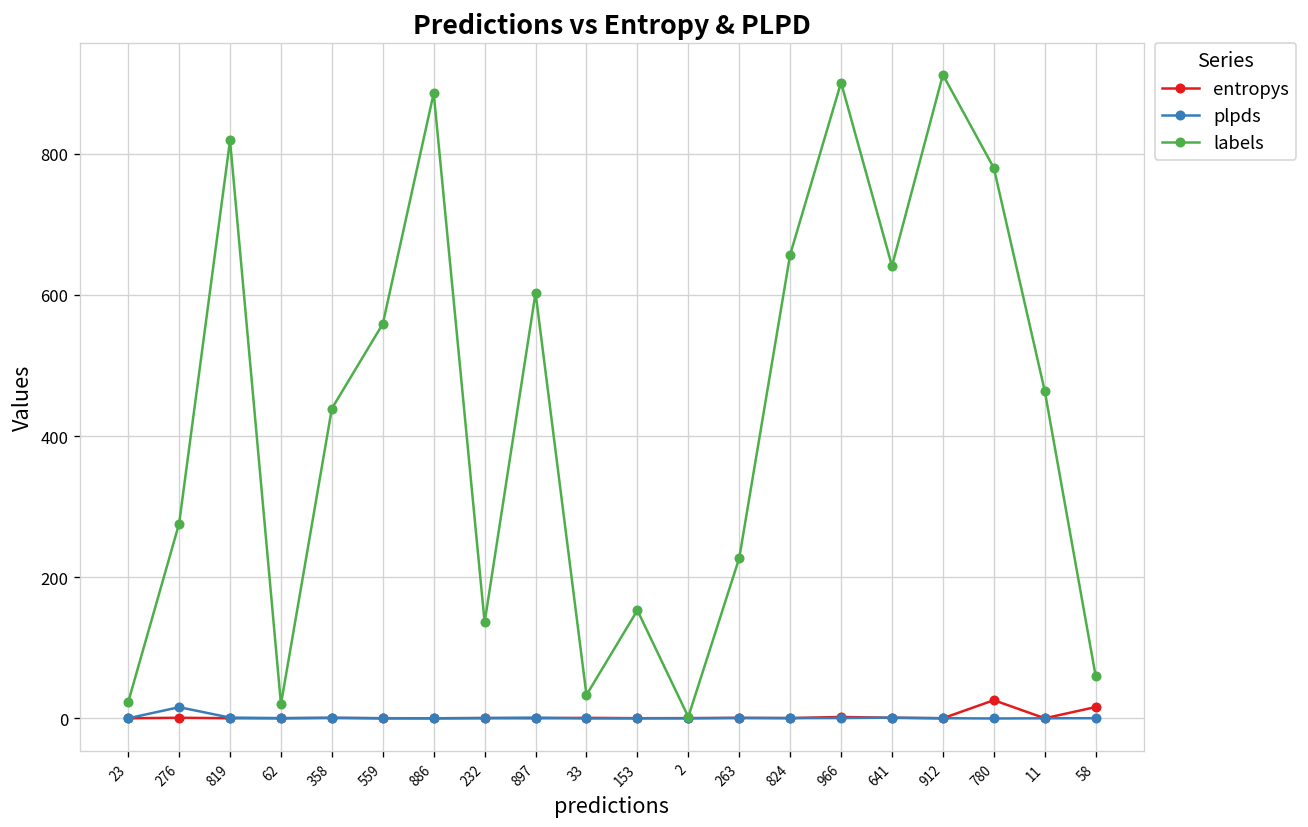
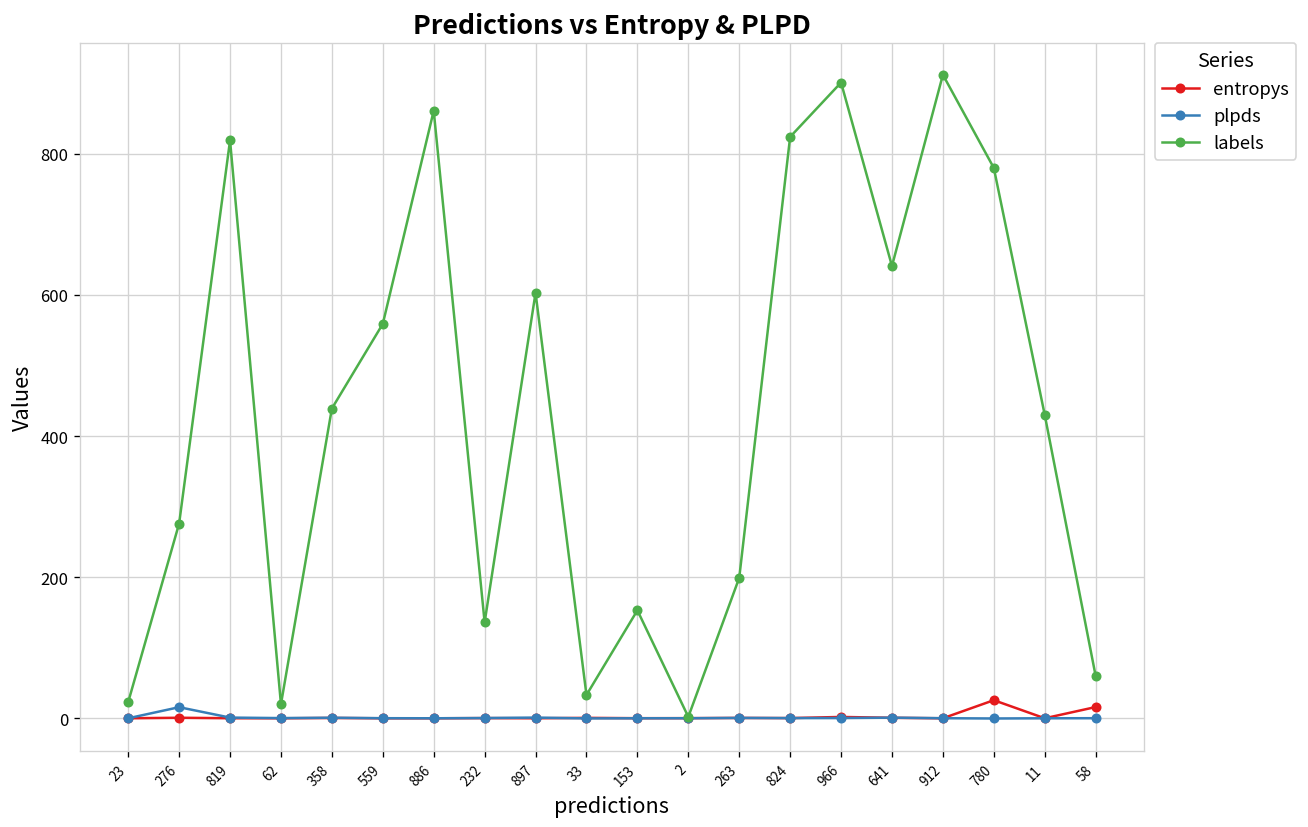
  {
    "entropys": {
      "276": 0,
      "780": 30,
      "58": 20
    },
    "plpds": {
      "276": 20,
      "780": 0,
      "58": 0
    },
    "labels": {
      "23": 20,
      "276": 280,
      "819": 820,
      "62": 20,
      "358": 440,
      "559": 560,
-     "886": 890,
+     "886": 860,
      "232": 140,
      "897": 600,
      "33": 30,
      "153": 150,
-     "263": 230,
-     "824": 660,
+     "263": 200,
+     "824": 820,
      "966": 900,
      "641": 640,
      "912": 910,
      "780": 780,
-     "11": 460,
+     "11": 430,
      "58": 60
    }
  }
